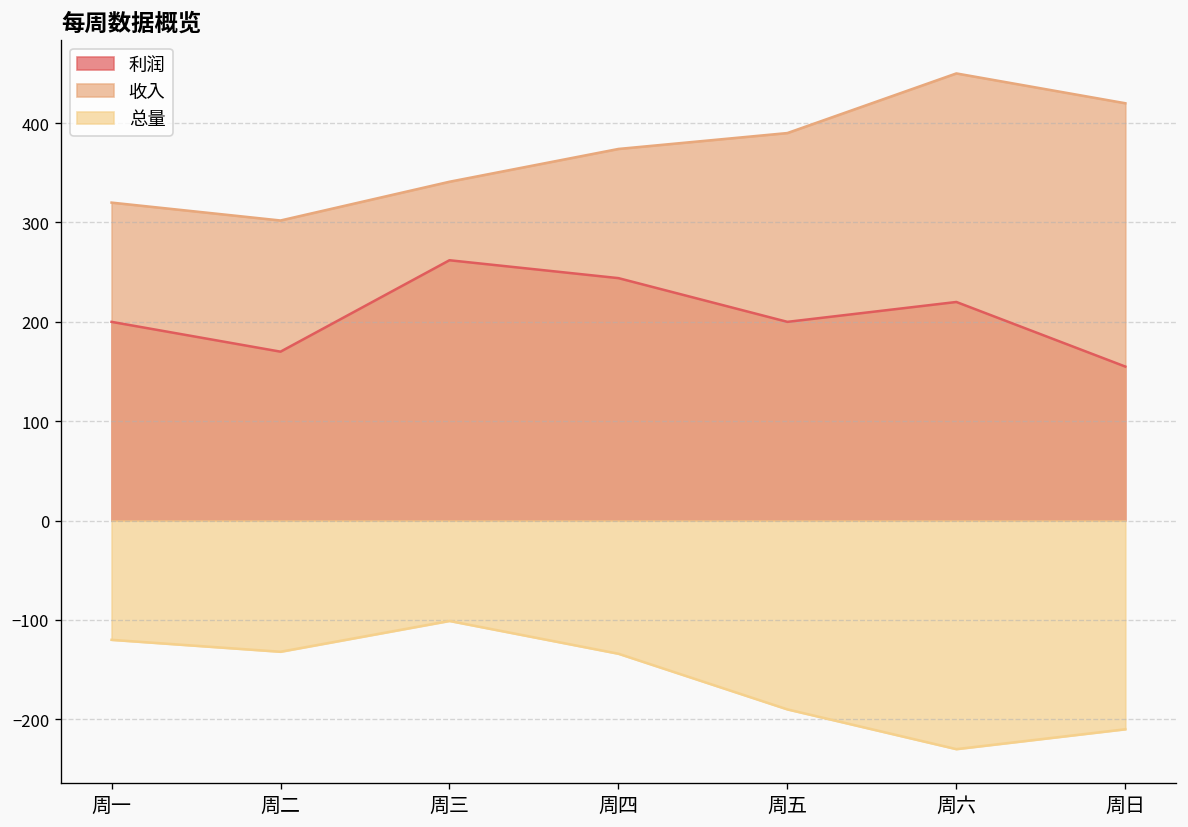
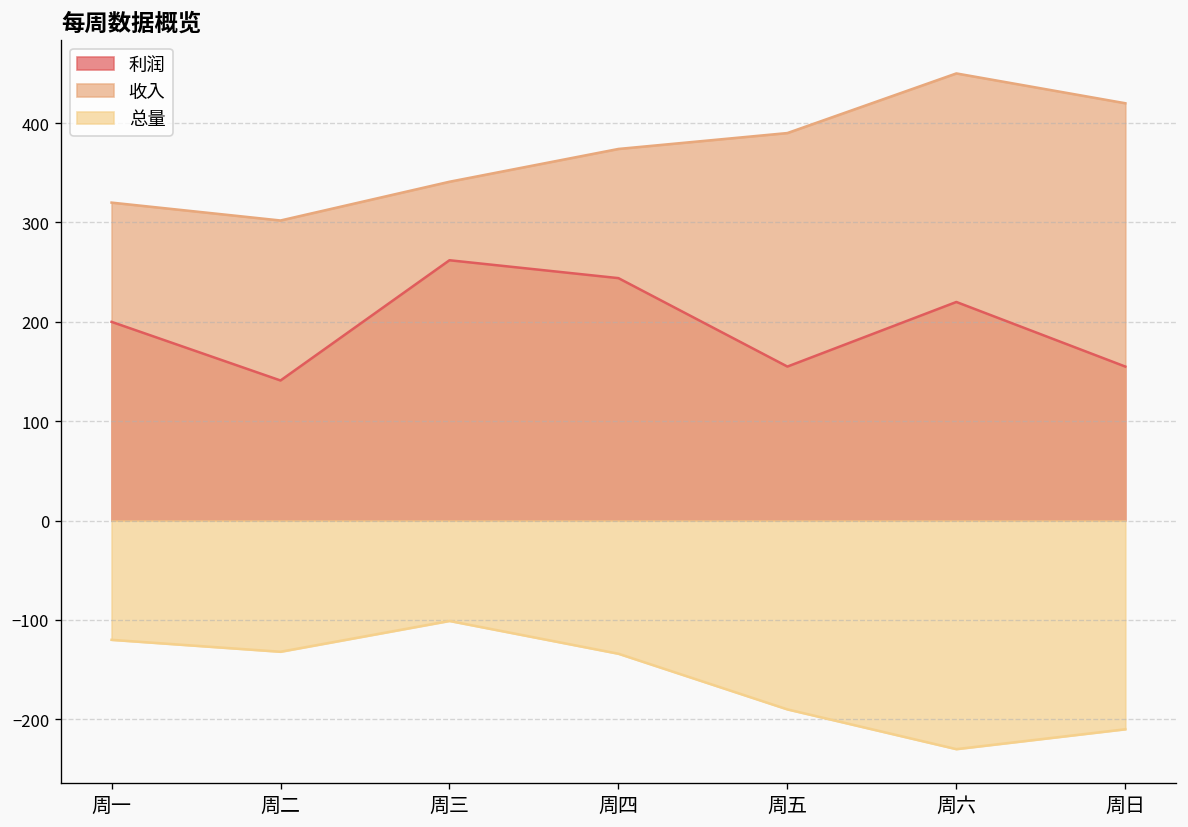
  {
    "利润": {
      "周一": 200,
-     "周二": 170,
+     "周二": 140,
      "周三": 260,
      "周四": 240,
-     "周五": 200,
+     "周五": 160,
      "周六": 220,
      "周日": 160
    }
  }
